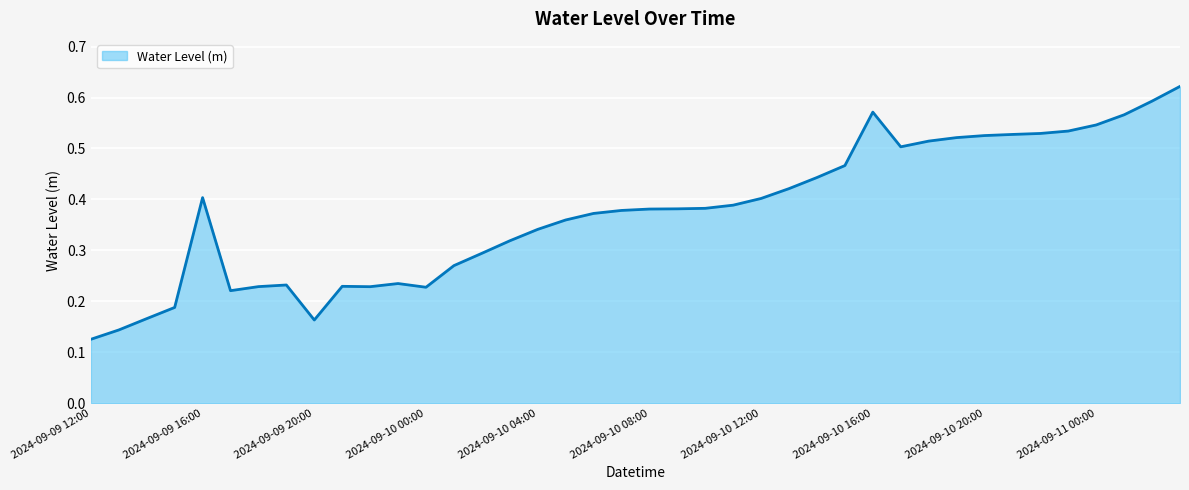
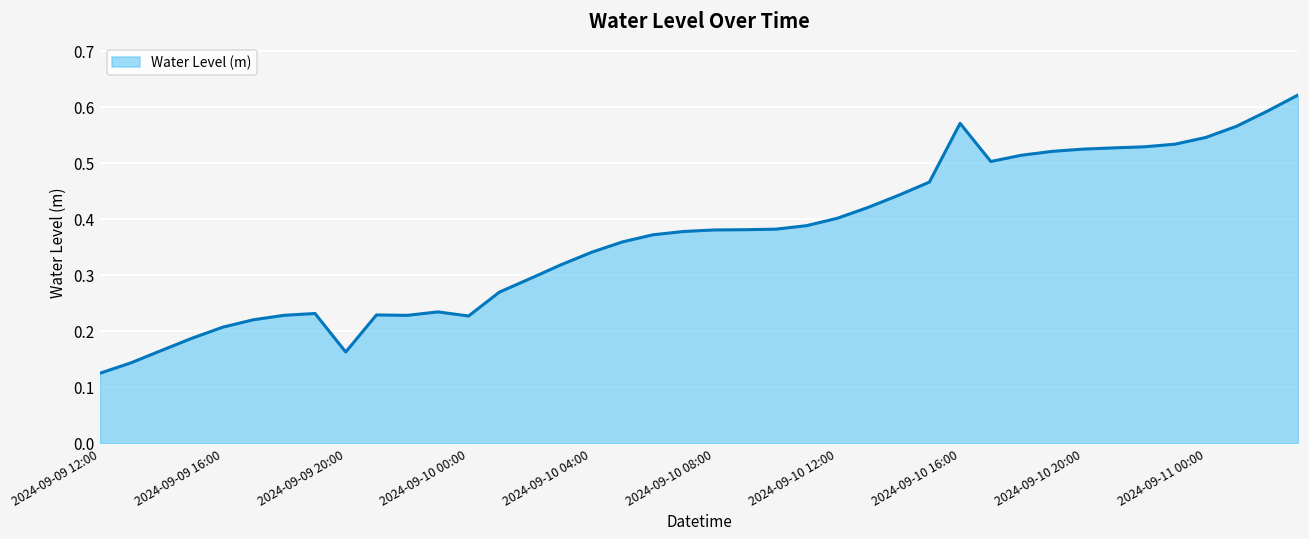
  {
    "2024-09-09 12:00": 0.13,
-   "2024-09-09 16:00": 0.40,
+   "2024-09-09 16:00": 0.21,
    "2024-09-09 20:00": 0.16,
    "2024-09-10 00:00": 0.23,
    "2024-09-10 04:00": 0.34,
    "2024-09-10 08:00": 0.38,
    "2024-09-10 12:00": 0.40,
    "2024-09-10 16:00": 0.57,
    "2024-09-10 20:00": 0.53,
    "2024-09-11 00:00": 0.55
  }
